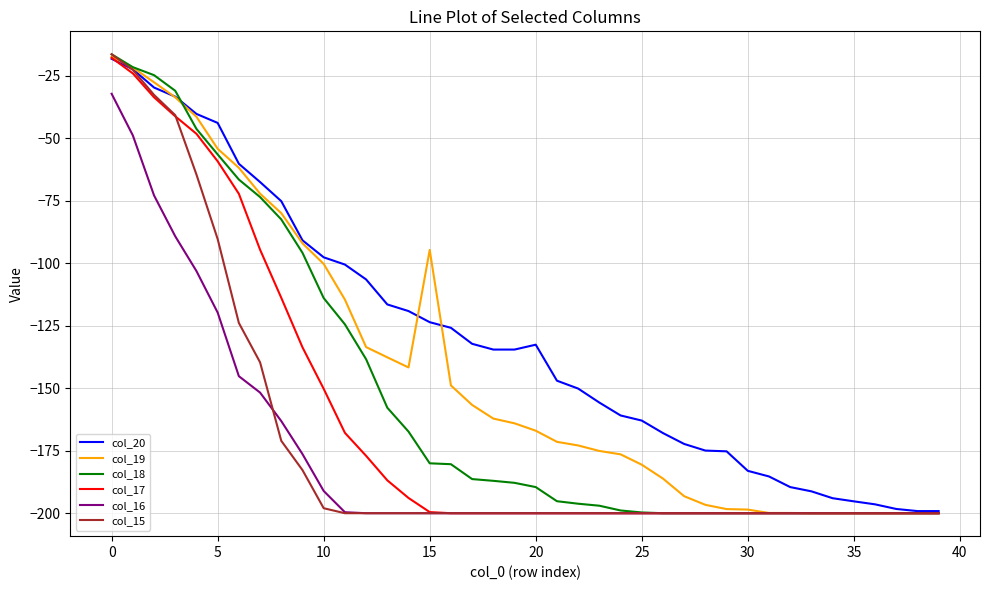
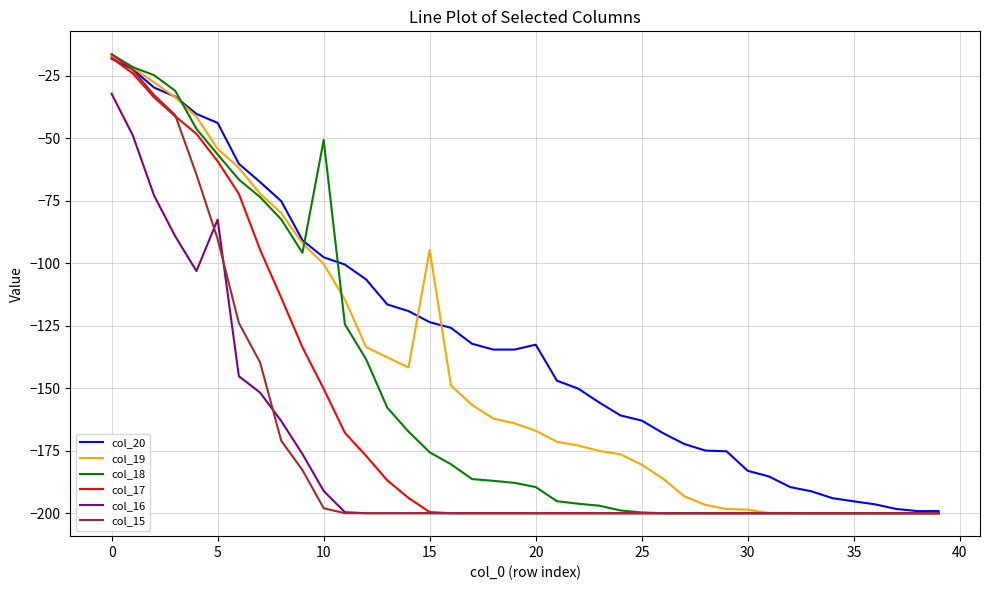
  {
    "col_20": {
      "5": -44,
      "10": -98,
      "15": -124,
      "20": -133,
      "25": -163,
      "30": -183,
      "35": -195
    },
    "col_19": {
      "5": -54,
      "10": -100,
      "15": -95,
      "20": -167,
      "25": -181,
      "30": -199
    },
    "col_18": {
      "5": -57,
-     "10": -114,
-     "15": -180,
+     "10": -51,
+     "15": -176,
      "20": -190
    },
    "col_17": {
      "5": -59,
      "10": -150
    },
    "col_16": {
      "0": -32,
-     "5": -120,
+     "5": -83,
      "10": -191
    },
    "col_15": {
      "5": -90,
      "10": -198
    }
  }
